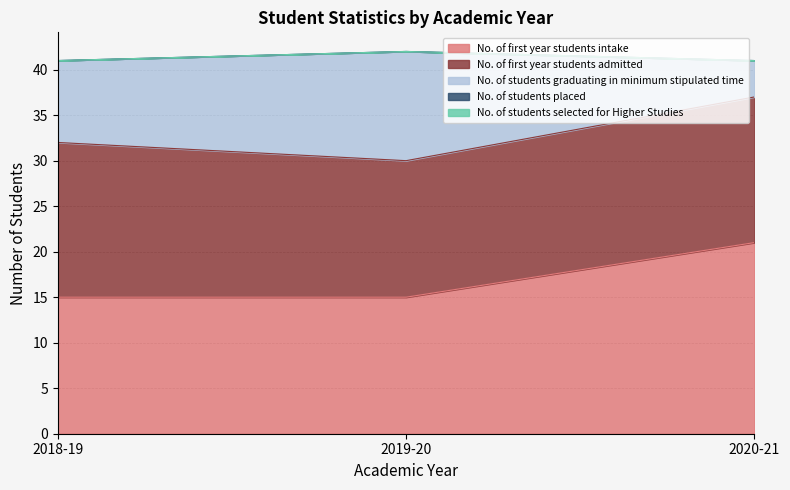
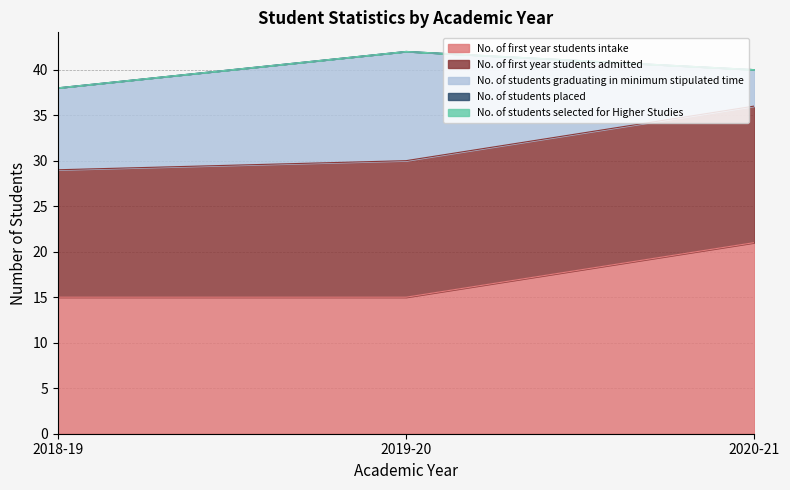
  {
    "No. of first year students intake": {
      "2018-19": 15,
      "2019-20": 15,
      "2020-21": 21
    },
    "No. of first year students admitted": {
-     "2018-19": 17,
+     "2018-19": 14,
      "2019-20": 15,
-     "2020-21": 16
+     "2020-21": 15
    }
  }
